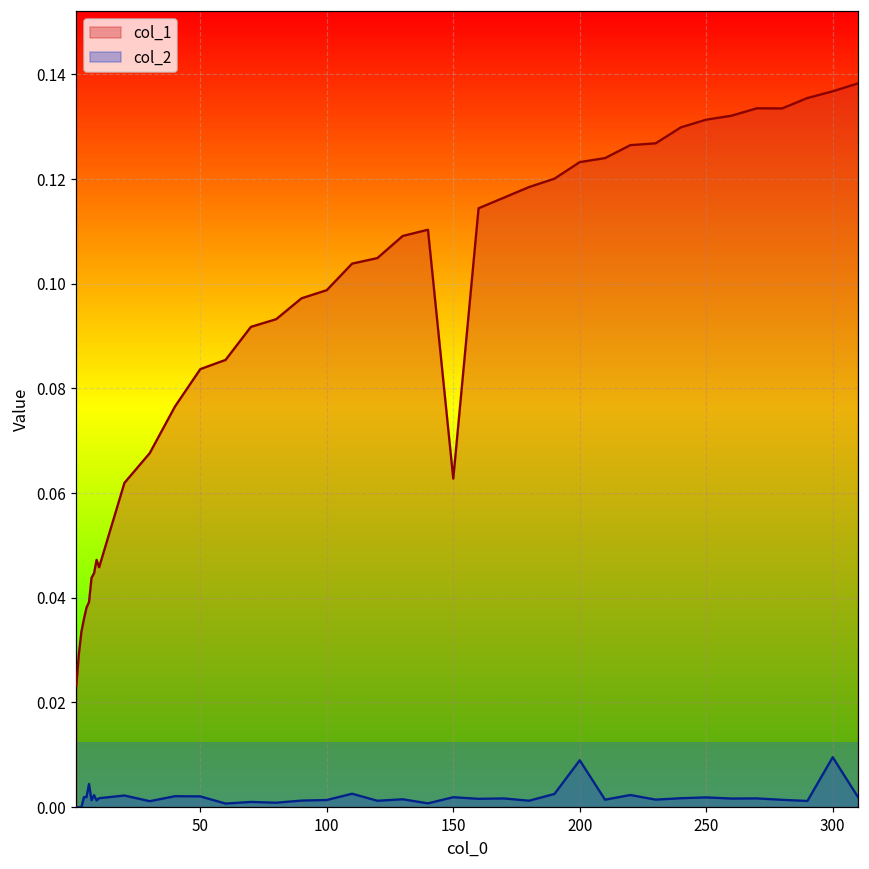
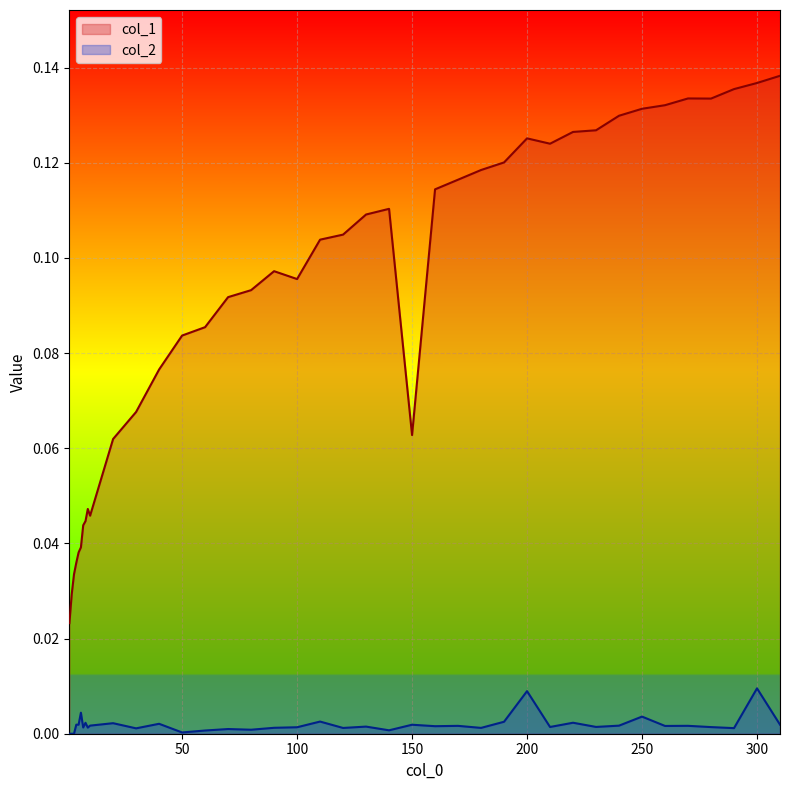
  {
    "col_1": {
      "50": 0.084,
-     "100": 0.099,
+     "100": 0.096,
      "150": 0.063,
-     "200": 0.123,
+     "200": 0.125,
      "250": 0.131,
      "300": 0.137
    },
    "col_2": {
-     "50": 0.002,
+     "50": 0.000,
      "100": 0.001,
      "150": 0.002,
      "200": 0.009,
-     "250": 0.002,
+     "250": 0.004,
      "300": 0.010
    }
  }
